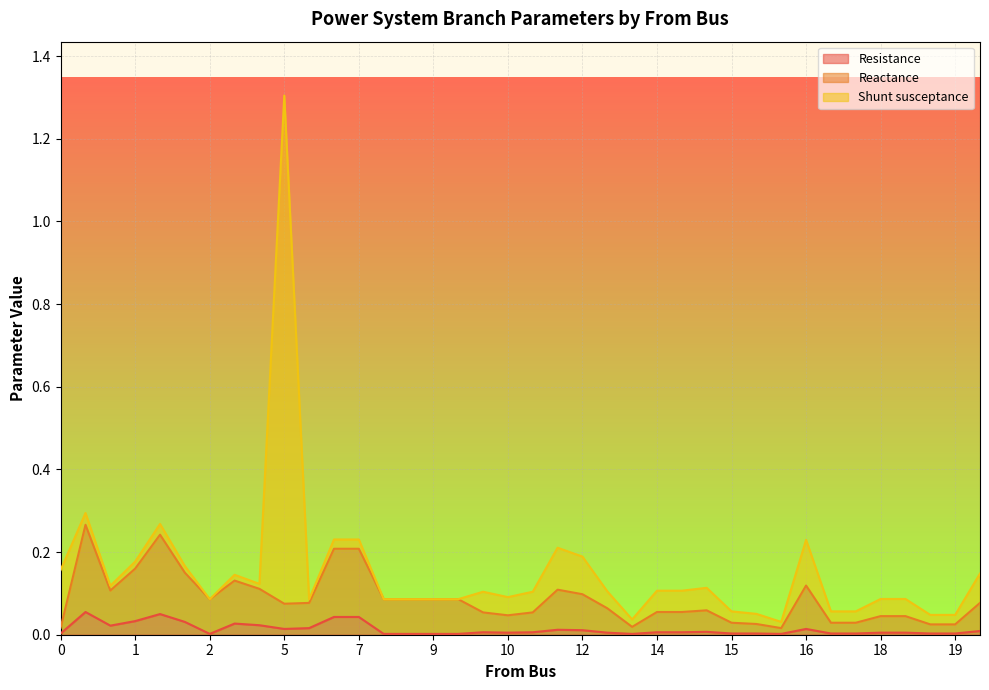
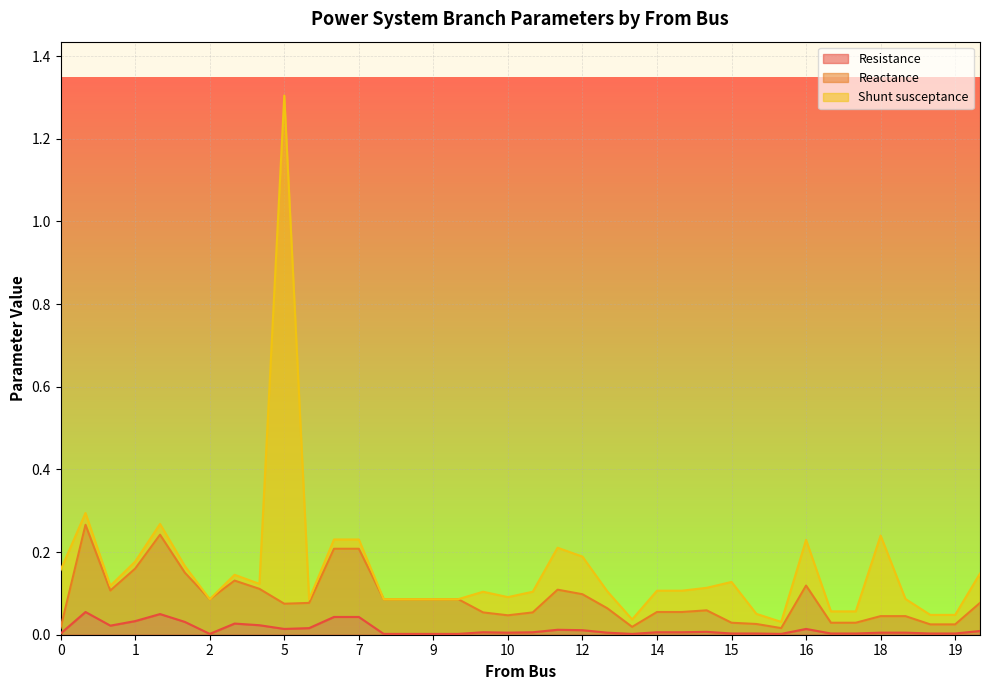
  {
    "Shunt susceptance": {
      "0": 0.14,
      "12": 0.09,
-     "15": 0.03,
-     "18": 0.04
+     "15": 0.10,
+     "18": 0.20
    }
  }
